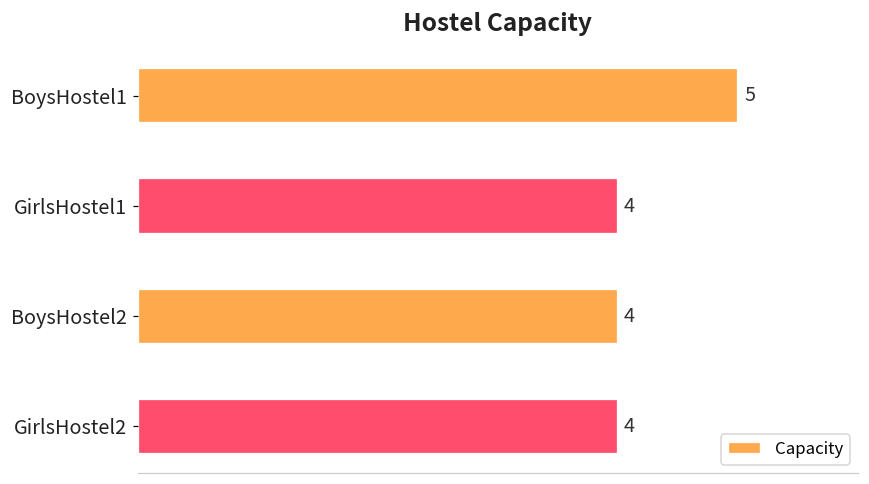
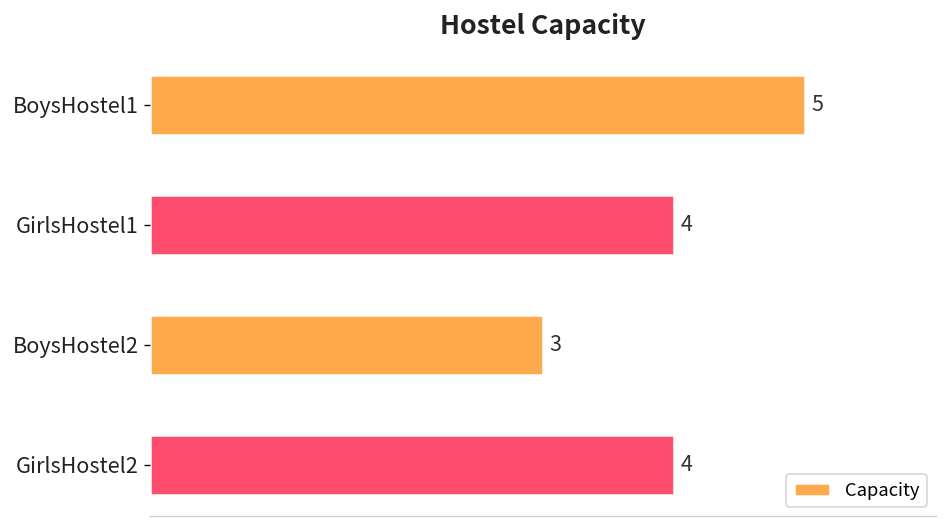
  {
    "BoysHostel1": 5,
    "GirlsHostel1": 4,
-   "BoysHostel2": 4,
+   "BoysHostel2": 3,
    "GirlsHostel2": 4
  }
